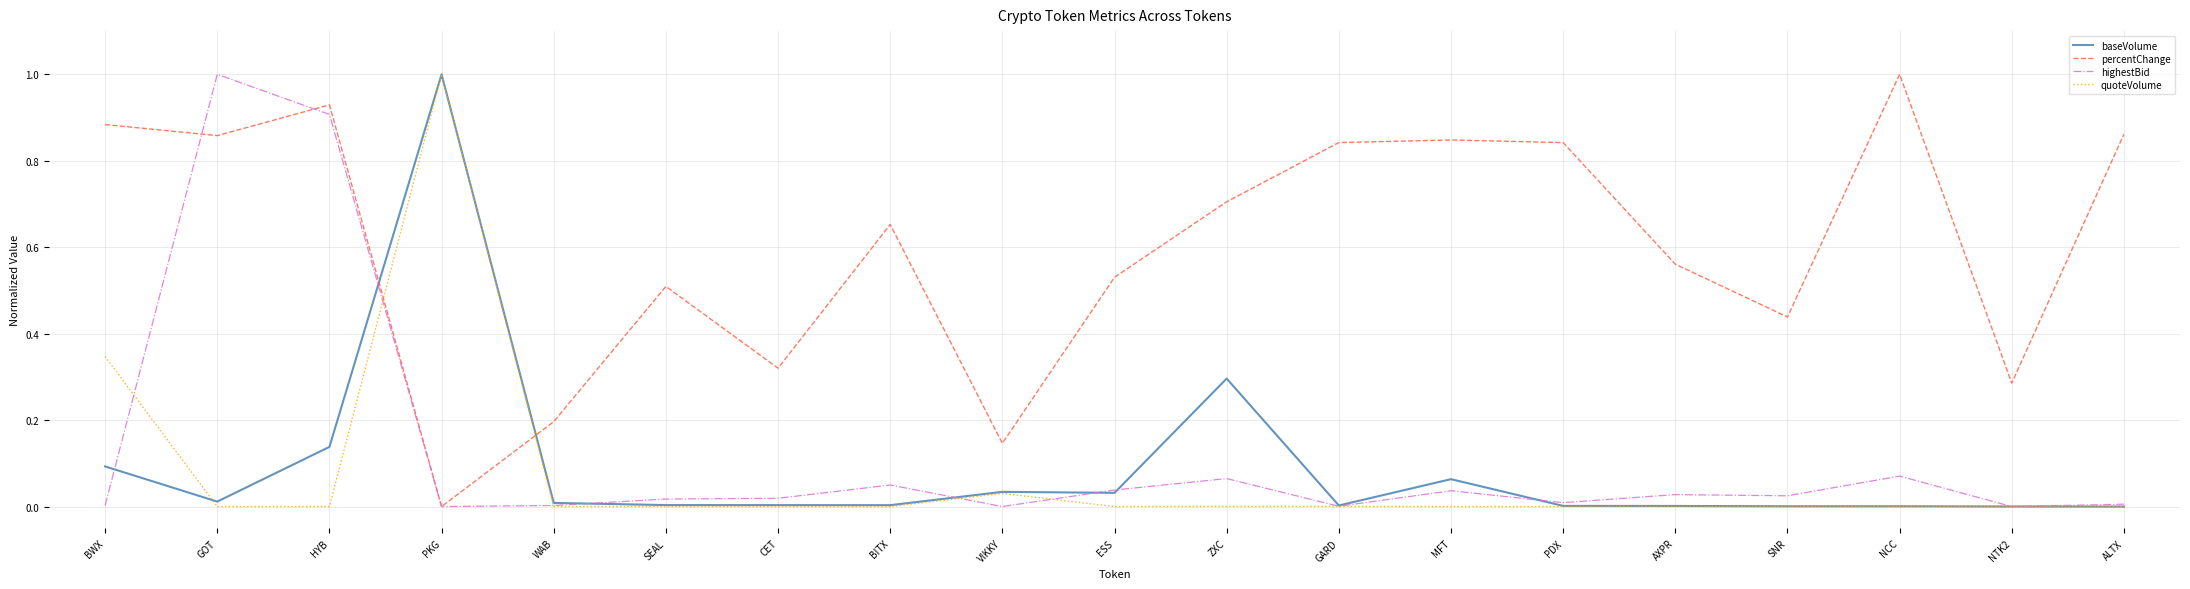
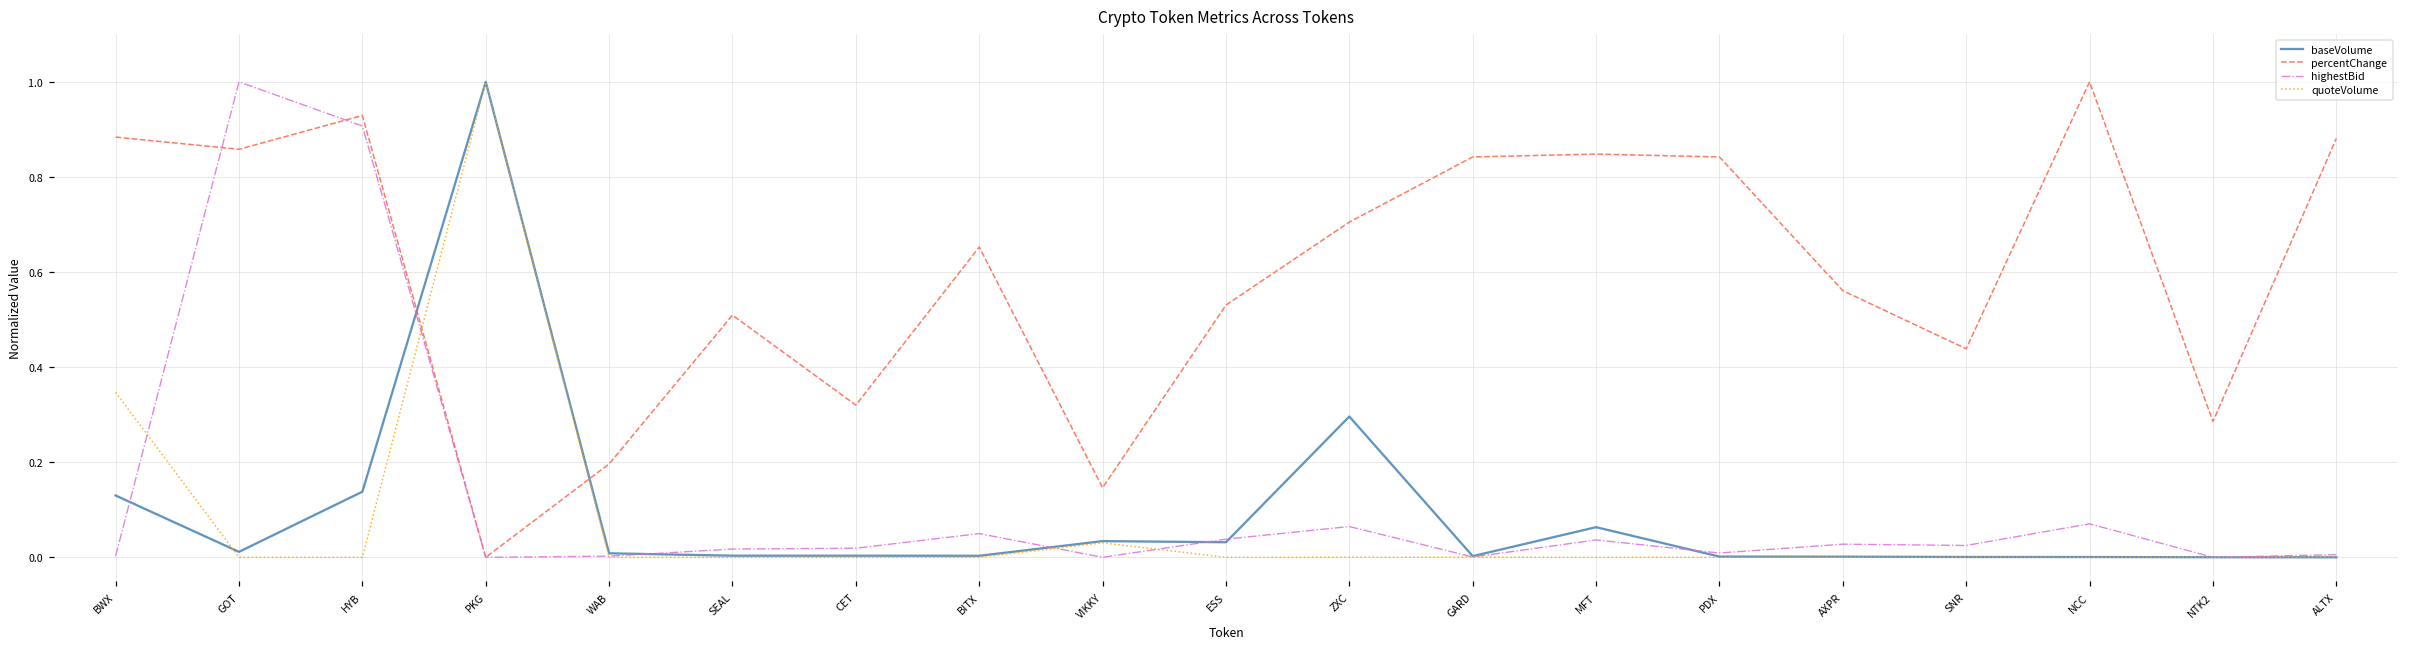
  {
    "baseVolume": {
-     "BWX": 0.09,
+     "BWX": 0.13,
      "GOT": 0.01,
      "HYB": 0.14,
      "WAB": 0.01,
      "ESS": 0.03,
      "ZXC": 0.30,
      "MFT": 0.06
    },
    "percentChange": {
      "BWX": 0.88,
      "GOT": 0.86,
      "HYB": 0.93,
      "WAB": 0.20,
      "SEAL": 0.51,
      "CET": 0.32,
      "BITX": 0.65,
      "VIKKY": 0.15,
      "ESS": 0.53,
      "ZXC": 0.71,
      "GARD": 0.84,
      "MFT": 0.85,
      "PDX": 0.84,
      "AXPR": 0.56,
      "SNR": 0.44,
      "NCC": 1.00,
      "NTK2": 0.29,
-     "ALTX": 0.86
+     "ALTX": 0.88
    },
    "highestBid": {
      "BWX": 0.00,
      "GOT": 1.00,
      "HYB": 0.91,
      "SEAL": 0.02,
      "CET": 0.02,
      "BITX": 0.05,
      "VIKKY": 0.00,
      "ESS": 0.04,
      "ZXC": 0.06,
      "MFT": 0.04,
      "PDX": 0.01,
      "AXPR": 0.03,
      "SNR": 0.02,
      "NCC": 0.07
    },
    "quoteVolume": {
      "BWX": 0.35,
      "GOT": 0.00,
      "HYB": 0.00,
      "ESS": 0.00,
      "ZXC": 0.00,
      "MFT": 0.00
    }
  }
